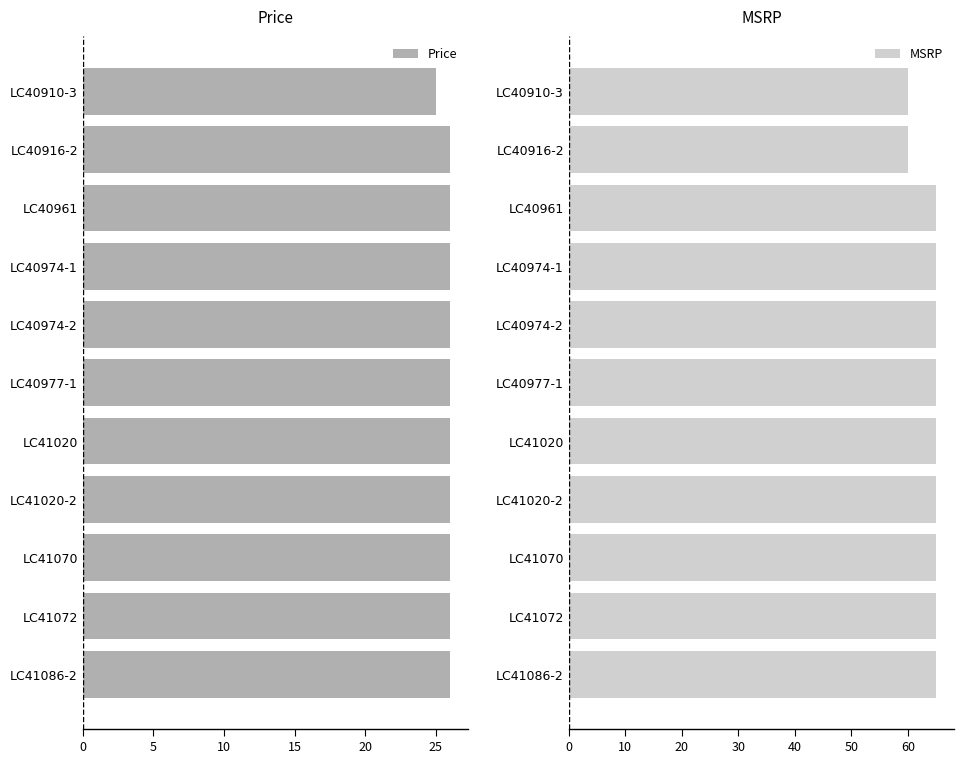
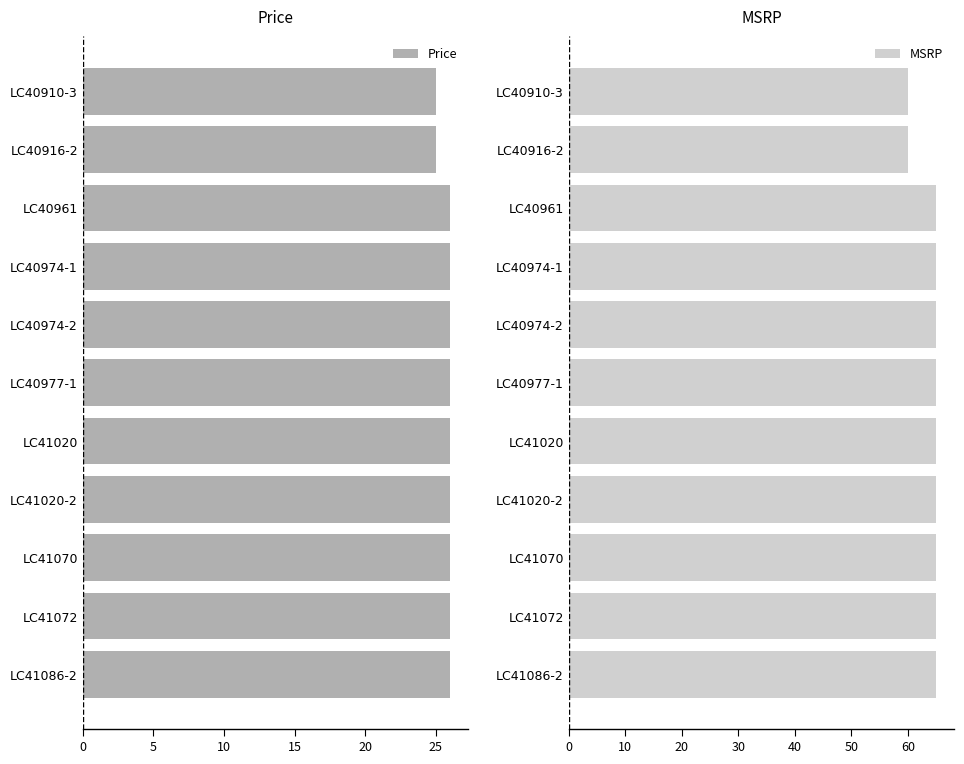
  {
    "Price": {
      "LC40910-3": 25,
-     "LC40916-2": 26,
+     "LC40916-2": 25,
      "LC40961": 26,
      "LC40974-1": 26,
      "LC40974-2": 26,
      "LC40977-1": 26,
      "LC41020": 26,
      "LC41020-2": 26,
      "LC41070": 26,
      "LC41072": 26,
      "LC41086-2": 26
    },
    "MSRP": {
      "LC40910-3": 60,
      "LC40916-2": 60,
      "LC40961": 65,
      "LC40974-1": 65,
      "LC40974-2": 65,
      "LC40977-1": 65,
      "LC41020": 65,
      "LC41020-2": 65,
      "LC41070": 65,
      "LC41072": 65,
      "LC41086-2": 65
    }
  }
